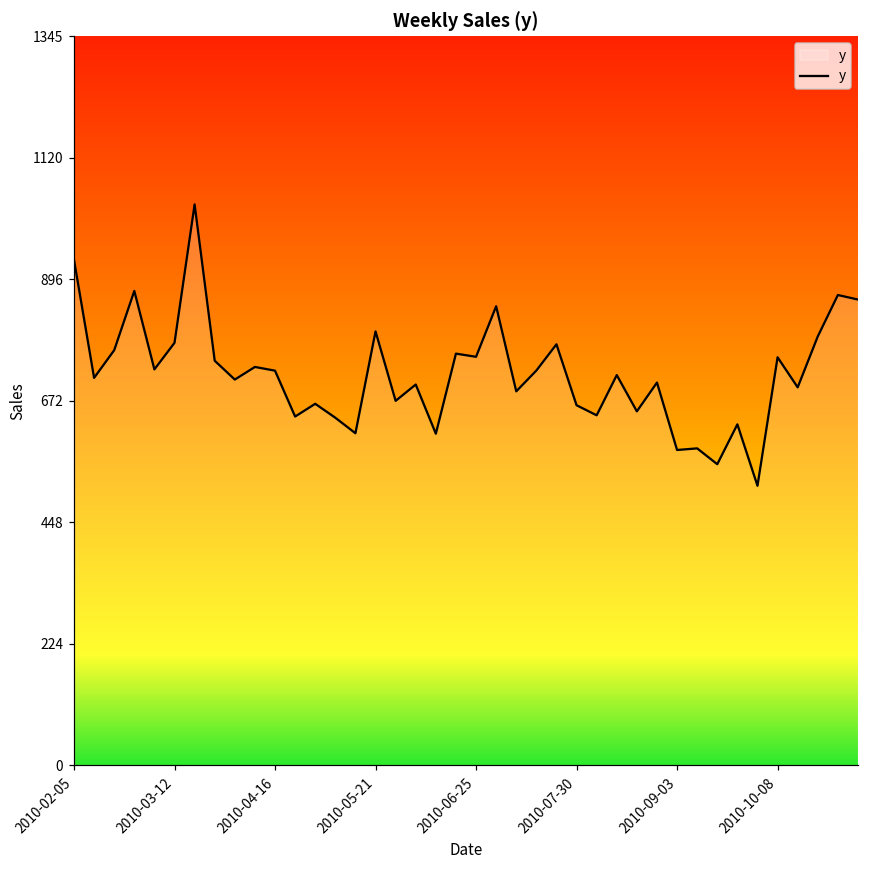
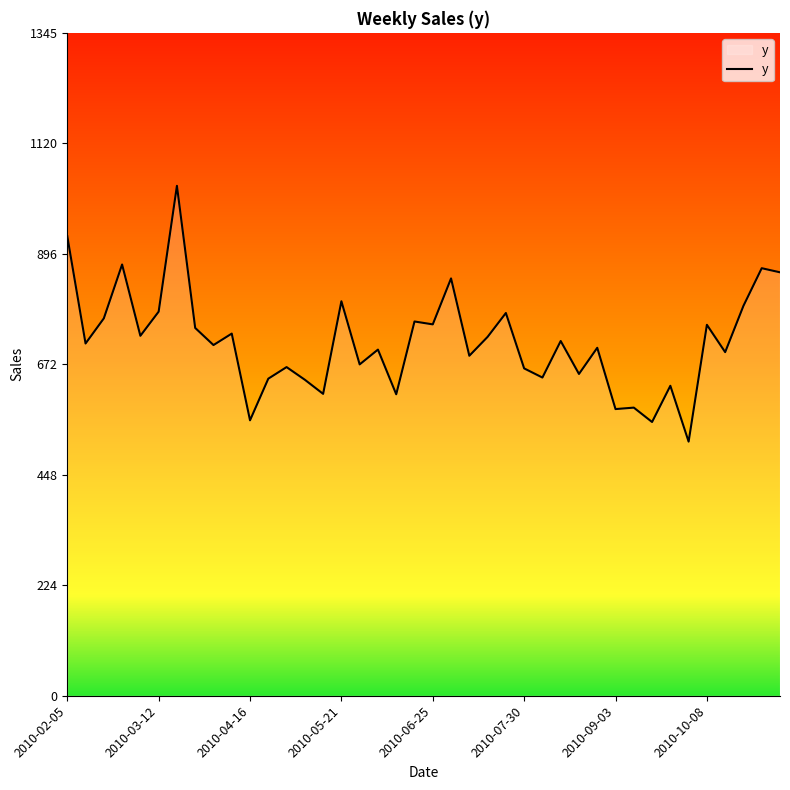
  {
    "2010-02-05": 930,
    "2010-03-12": 780,
-   "2010-04-16": 730,
+   "2010-04-16": 560,
    "2010-05-21": 800,
    "2010-06-25": 750,
    "2010-07-30": 660,
    "2010-09-03": 580,
    "2010-10-08": 750
  }
